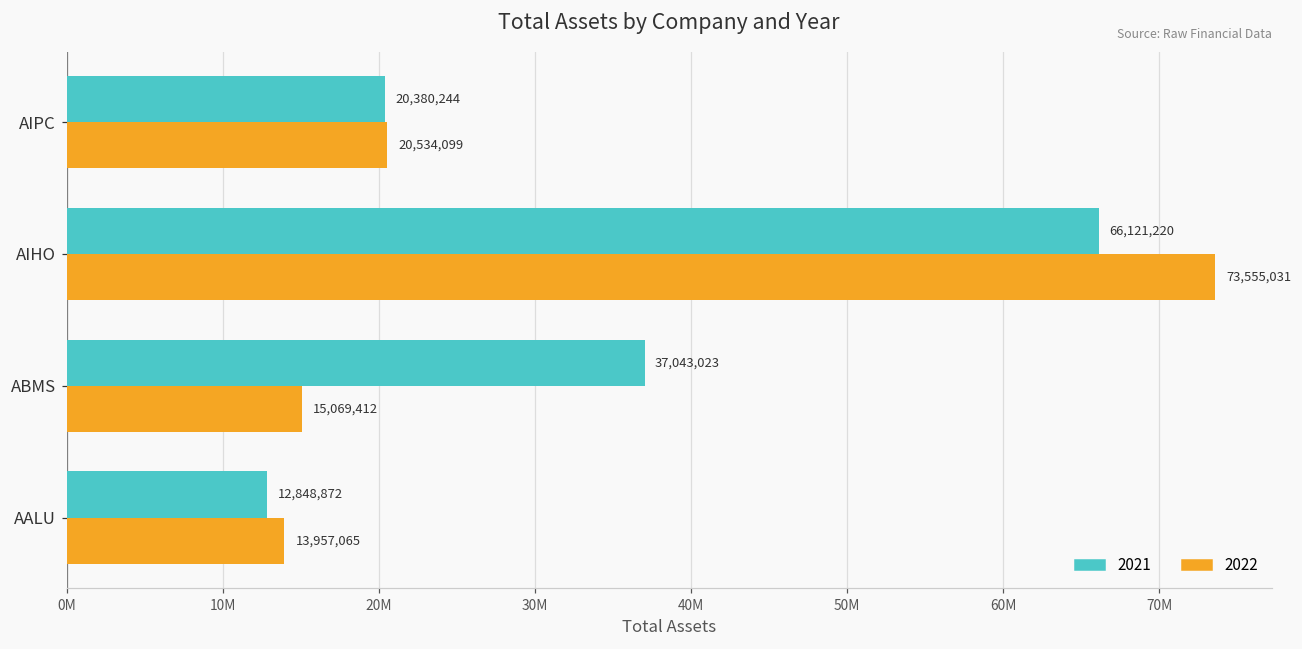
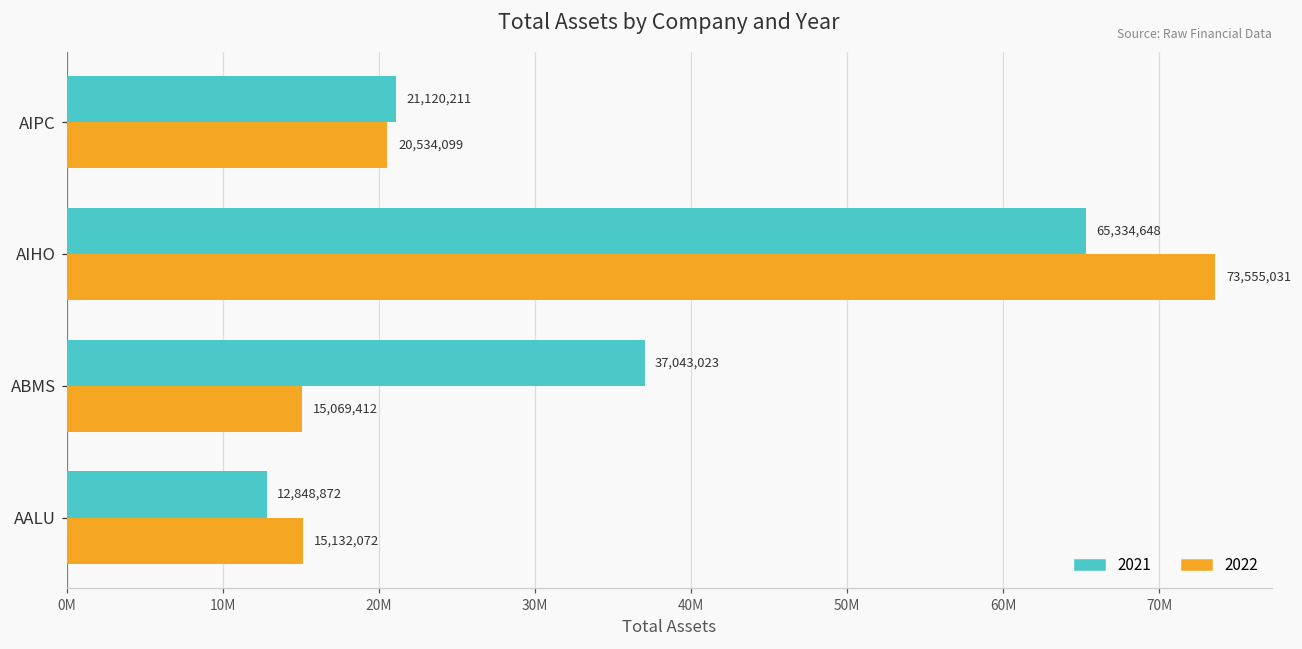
  {
    "2021": {
-     "AIPC": "20,380,244",
-     "AIHO": "66,121,220",
+     "AIPC": "21,120,211",
+     "AIHO": "65,334,648",
      "ABMS": "37,043,023",
      "AALU": "12,848,872"
    },
    "2022": {
      "AIPC": "20,534,099",
      "AIHO": "73,555,031",
      "ABMS": "15,069,412",
-     "AALU": "13,957,065"
+     "AALU": "15,132,072"
    }
  }
